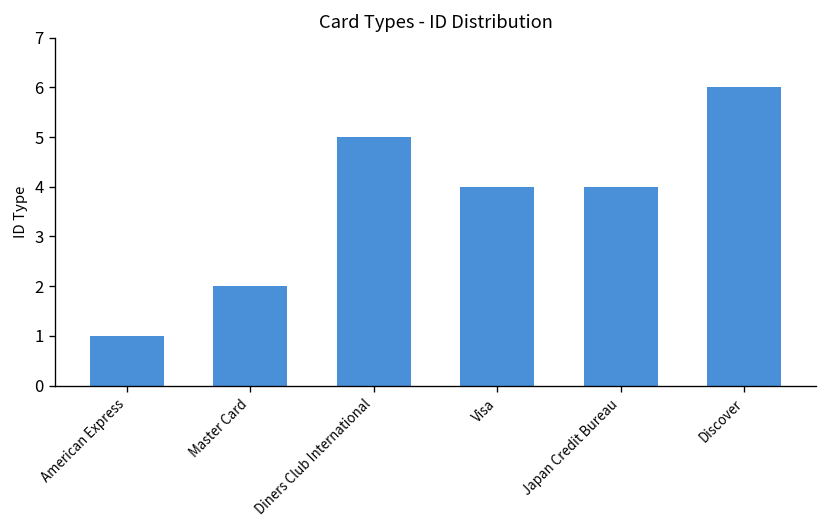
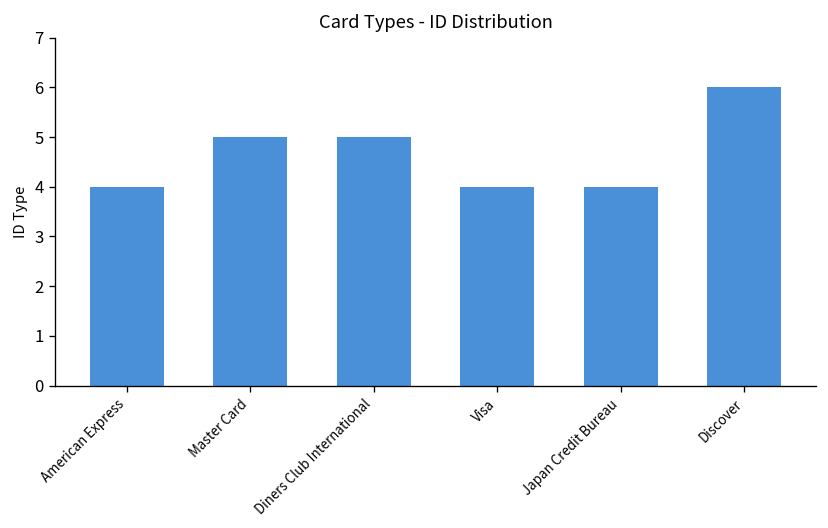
  {
-   "American Express": 1,
-   "Master Card": 2,
+   "American Express": 4,
+   "Master Card": 5,
    "Diners Club International": 5,
    "Visa": 4,
    "Japan Credit Bureau": 4,
    "Discover": 6
  }
